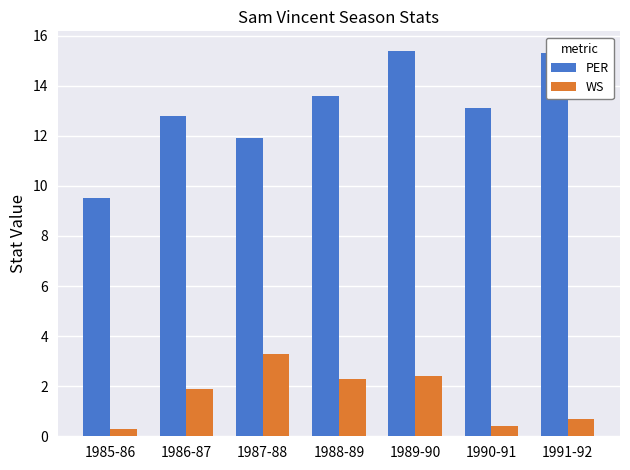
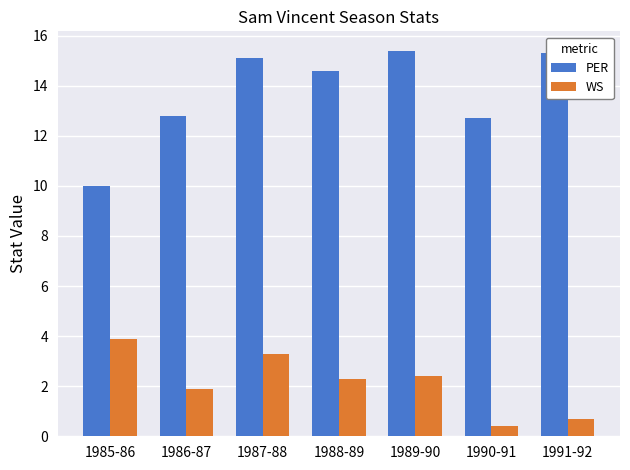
  {
    "PER": {
-     "1985-86": 9.5,
+     "1985-86": 10.0,
      "1986-87": 12.8,
-     "1987-88": 11.9,
-     "1988-89": 13.6,
+     "1987-88": 15.1,
+     "1988-89": 14.6,
      "1989-90": 15.4,
-     "1990-91": 13.1
+     "1990-91": 12.7
    },
    "WS": {
-     "1985-86": 0.3,
+     "1985-86": 3.9,
      "1986-87": 1.9,
      "1987-88": 3.3,
      "1988-89": 2.3,
      "1989-90": 2.4,
      "1990-91": 0.4,
      "1991-92": 0.7
    }
  }
